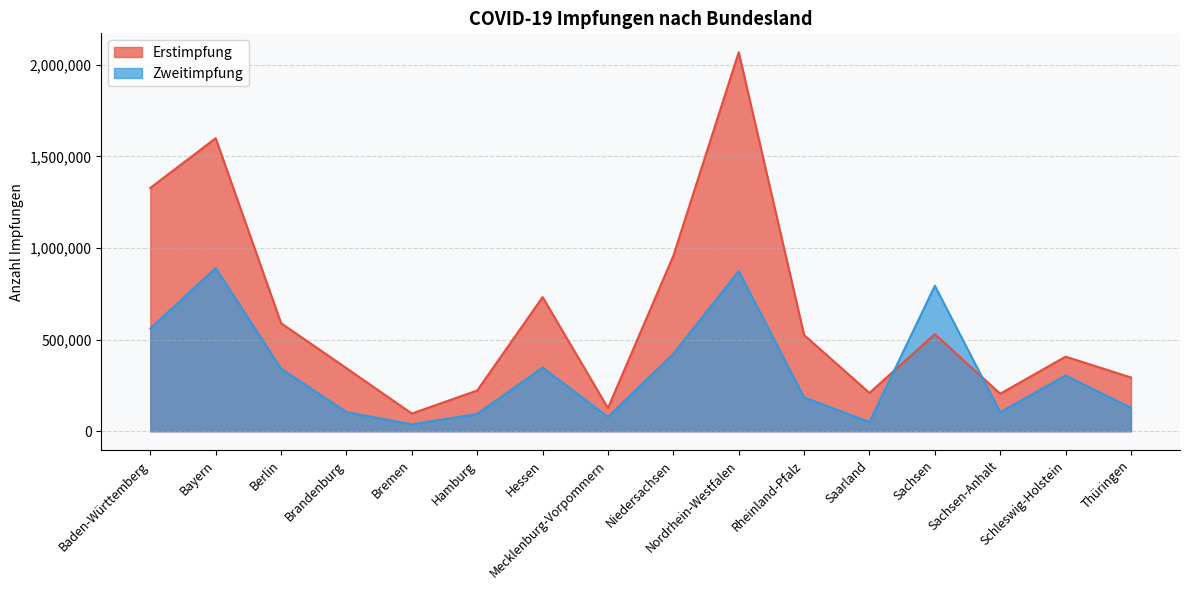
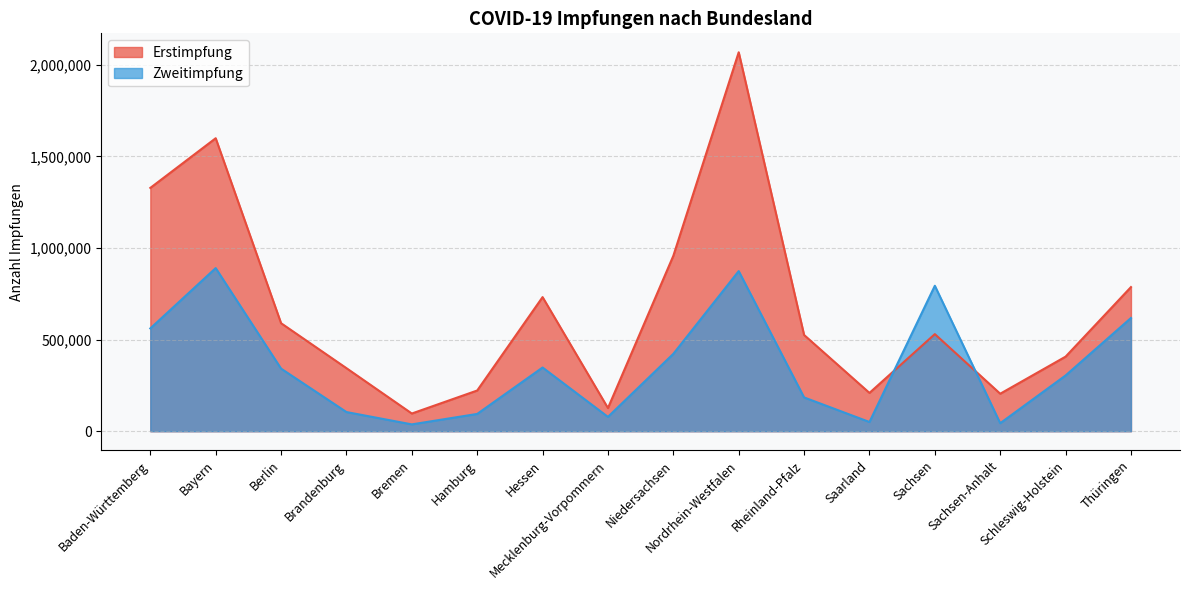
  {
    "Erstimpfung": {
      "Baden-Württemberg": "1,330,000",
      "Bayern": "1,600,000",
      "Berlin": "590,000",
      "Brandenburg": "340,000",
      "Bremen": "100,000",
      "Hamburg": "220,000",
      "Hessen": "730,000",
      "Mecklenburg-Vorpommern": "130,000",
      "Niedersachsen": "960,000",
      "Nordrhein-Westfalen": "2,070,000",
      "Rheinland-Pfalz": "530,000",
      "Saarland": "210,000",
      "Sachsen": "530,000",
      "Sachsen-Anhalt": "200,000",
      "Schleswig-Holstein": "410,000",
-     "Thüringen": "290,000"
+     "Thüringen": "790,000"
    },
    "Zweitimpfung": {
      "Baden-Württemberg": "560,000",
      "Bayern": "890,000",
      "Berlin": "340,000",
      "Brandenburg": "100,000",
      "Bremen": "40,000",
      "Hamburg": "90,000",
      "Hessen": "350,000",
      "Mecklenburg-Vorpommern": "80,000",
      "Niedersachsen": "420,000",
      "Nordrhein-Westfalen": "870,000",
      "Rheinland-Pfalz": "180,000",
      "Saarland": "50,000",
      "Sachsen": "790,000",
-     "Sachsen-Anhalt": "100,000",
+     "Sachsen-Anhalt": "40,000",
      "Schleswig-Holstein": "300,000",
-     "Thüringen": "130,000"
+     "Thüringen": "620,000"
    }
  }
